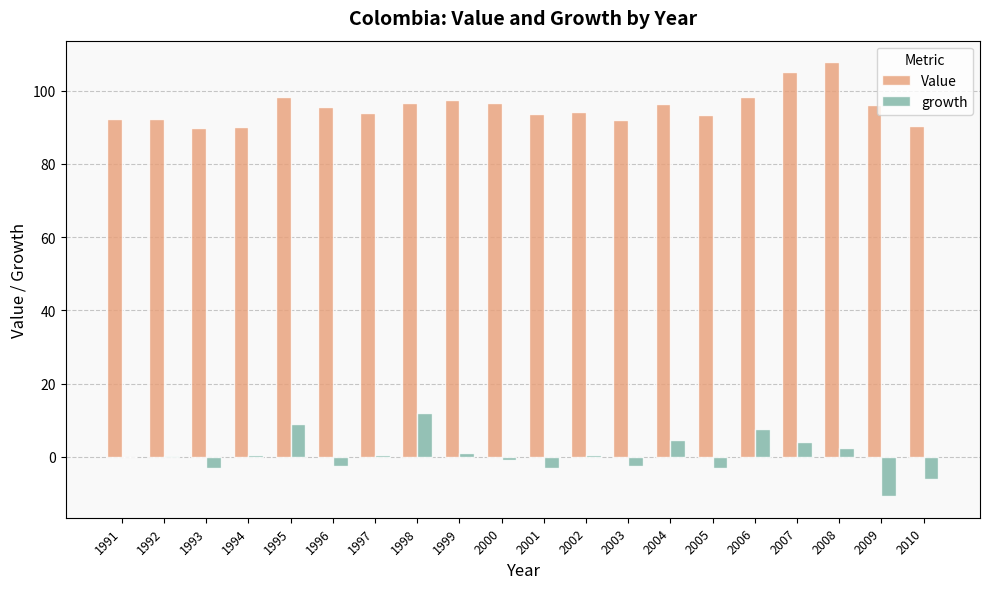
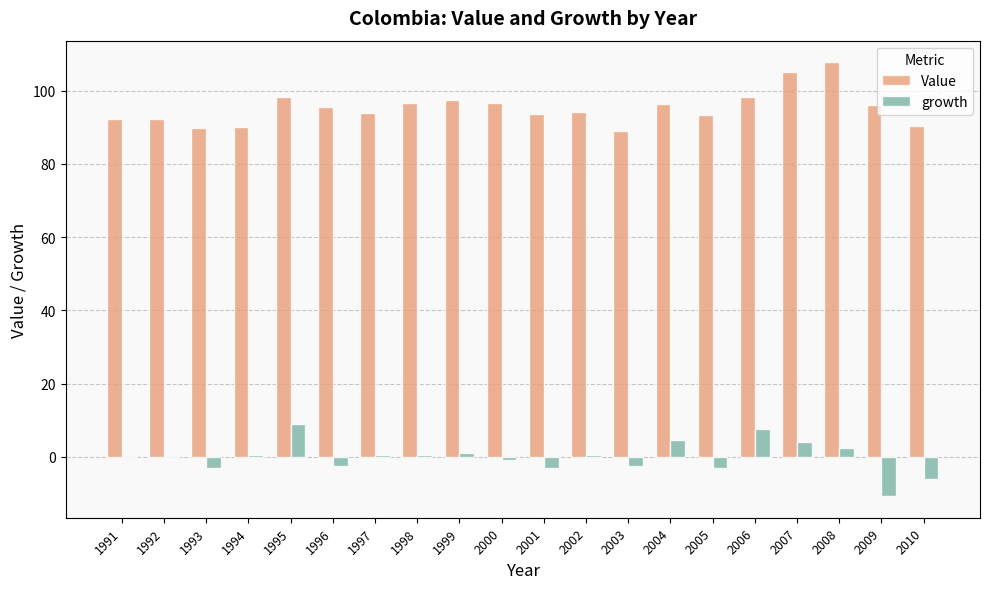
  {
    "Value": {
      "1991": 92,
      "1992": 92,
      "1993": 90,
      "1994": 90,
      "1995": 98,
      "1996": 96,
      "1997": 94,
      "1998": 97,
      "1999": 98,
      "2000": 97,
      "2001": 94,
      "2002": 94,
-     "2003": 92,
+     "2003": 89,
      "2004": 96,
      "2005": 93,
      "2006": 98,
      "2007": 105,
      "2008": 108,
      "2009": 96,
      "2010": 90
    },
    "growth": {
      "1991": 0,
      "1993": -3,
      "1995": 9,
      "1996": -3,
-     "1998": 12,
+     "1998": 0,
      "1999": 1,
      "2000": -1,
      "2001": -3,
      "2003": -3,
      "2004": 5,
      "2005": -3,
      "2006": 8,
      "2007": 4,
      "2008": 2,
      "2009": -11,
      "2010": -6
    }
  }
